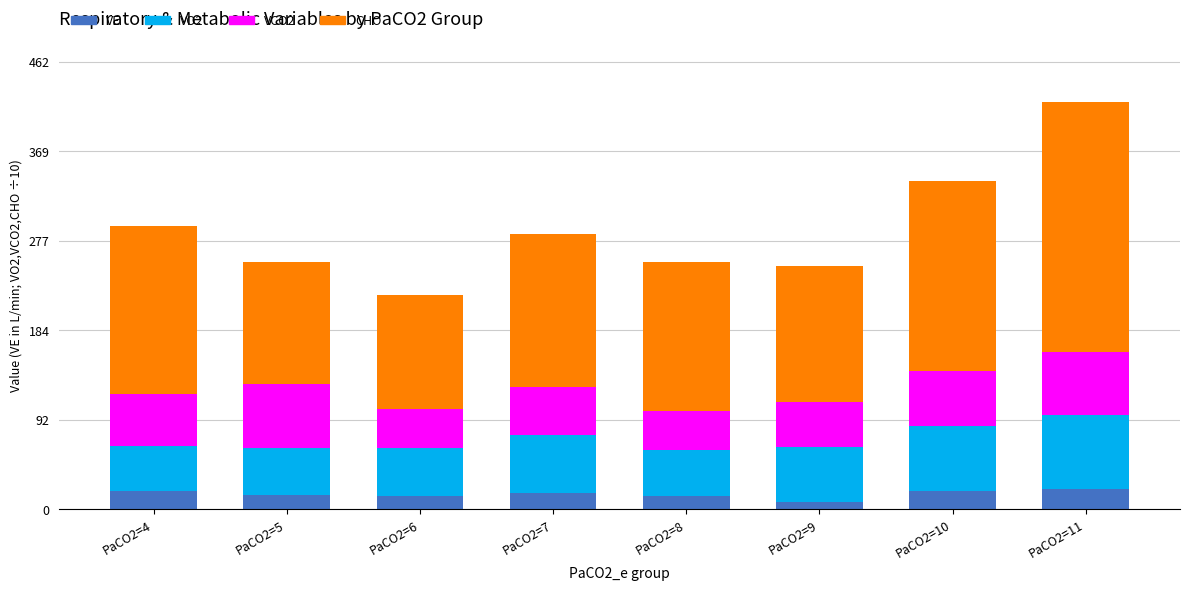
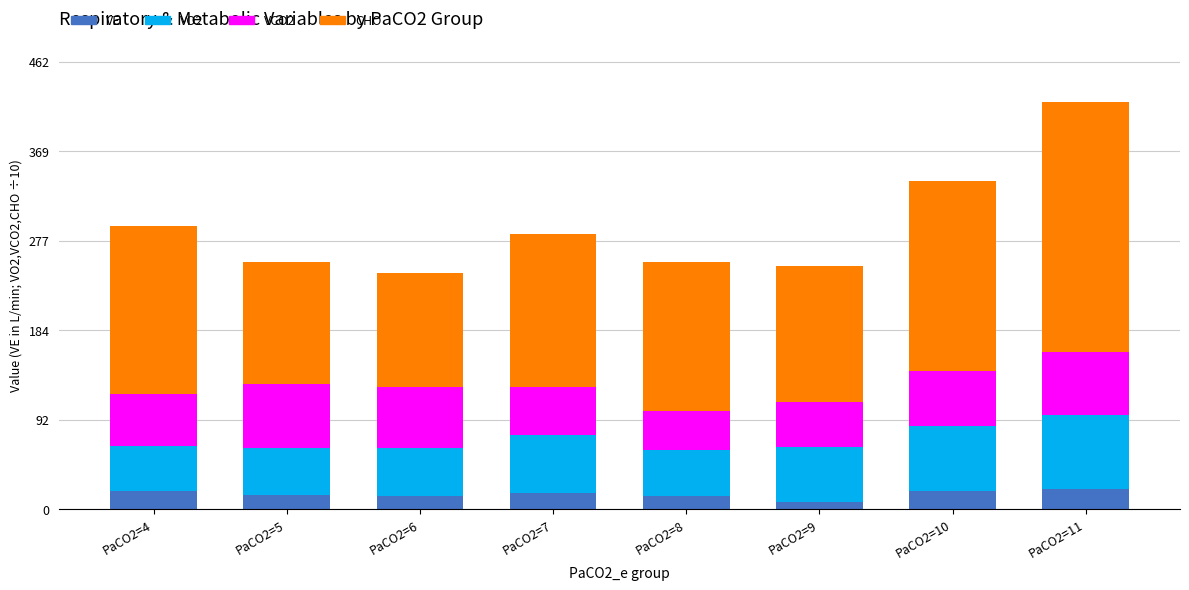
  {
    "VE": {
      "PaCO2=4": 20,
      "PaCO2=5": 10,
      "PaCO2=6": 10,
      "PaCO2=7": 20,
      "PaCO2=8": 10,
      "PaCO2=9": 10,
      "PaCO2=10": 20,
      "PaCO2=11": 20
    },
    "VO2": {
      "PaCO2=4": 50,
      "PaCO2=5": 50,
      "PaCO2=6": 50,
      "PaCO2=7": 60,
      "PaCO2=8": 50,
      "PaCO2=9": 60,
      "PaCO2=10": 70,
      "PaCO2=11": 80
    },
    "VCO2": {
      "PaCO2=4": 50,
      "PaCO2=5": 70,
-     "PaCO2=6": 40,
+     "PaCO2=6": 60,
      "PaCO2=7": 50,
      "PaCO2=8": 40,
      "PaCO2=9": 50,
      "PaCO2=10": 60,
      "PaCO2=11": 60
    },
    "CHO": {
      "PaCO2=4": 170,
      "PaCO2=5": 130,
      "PaCO2=6": 120,
      "PaCO2=7": 160,
      "PaCO2=8": 150,
      "PaCO2=9": 140,
      "PaCO2=10": 200,
      "PaCO2=11": 260
    }
  }
